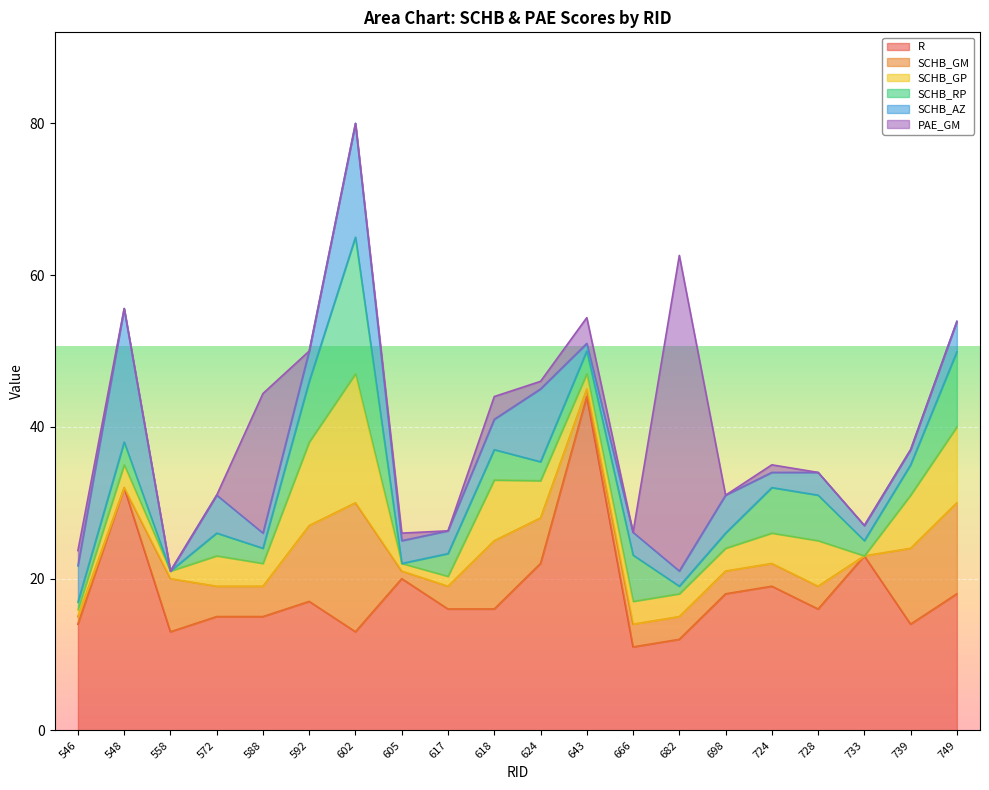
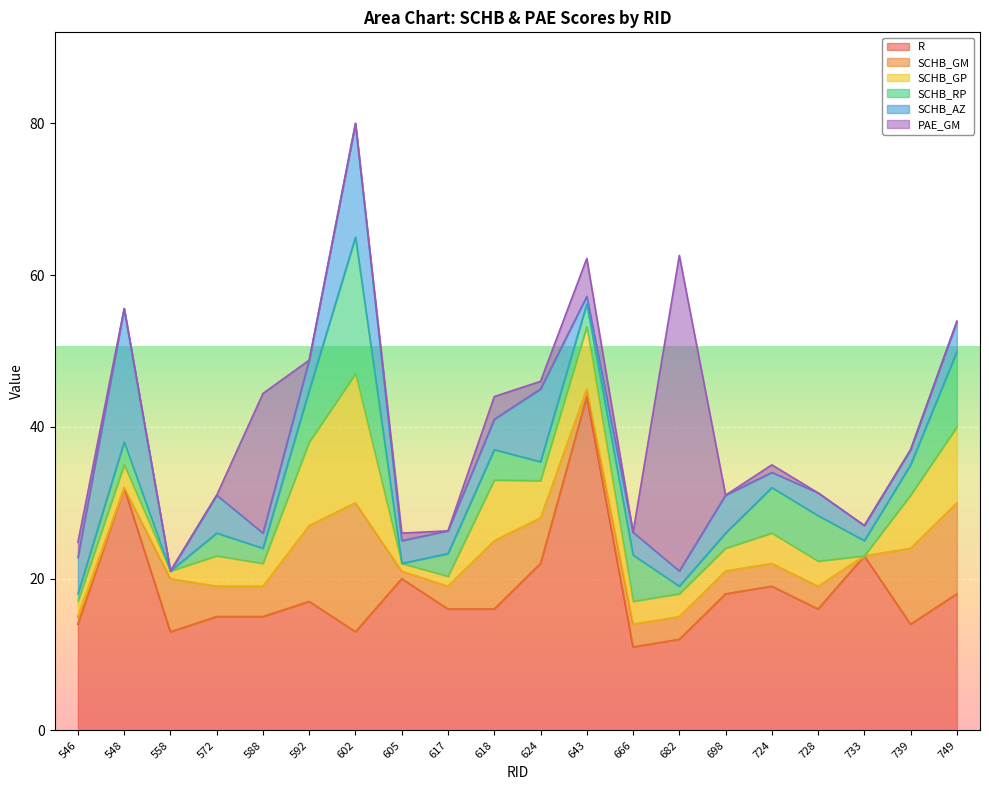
  {
    "SCHB_GP": {
-     "546": 1,
+     "546": 2,
      "548": 3,
      "572": 4,
      "588": 3,
      "592": 11,
      "602": 17,
      "617": 1,
      "618": 8,
      "624": 5,
-     "643": 2,
+     "643": 8,
      "666": 3,
      "682": 3,
      "698": 3,
      "724": 4,
-     "728": 6,
+     "728": 3,
      "739": 7,
      "749": 10
    },
    "SCHB_RP": {
      "546": 1,
      "548": 3,
      "572": 3,
      "588": 2,
-     "592": 8,
+     "592": 7,
      "602": 18,
      "617": 3,
      "618": 4,
      "624": 3,
      "643": 3,
      "666": 6,
      "682": 1,
      "698": 2,
      "724": 6,
      "728": 6,
      "733": 2,
      "739": 4,
      "749": 10
    },
    "SCHB_AZ": {
      "546": 5,
      "588": 2,
      "605": 3,
      "618": 4,
      "624": 10,
      "643": 1,
      "682": 2,
      "724": 2
    },
    "PAE_GM": {
      "546": 2,
      "588": 18,
      "605": 1,
      "618": 3,
      "624": 1,
-     "643": 3,
+     "643": 5,
      "682": 42,
      "724": 1
    }
  }
